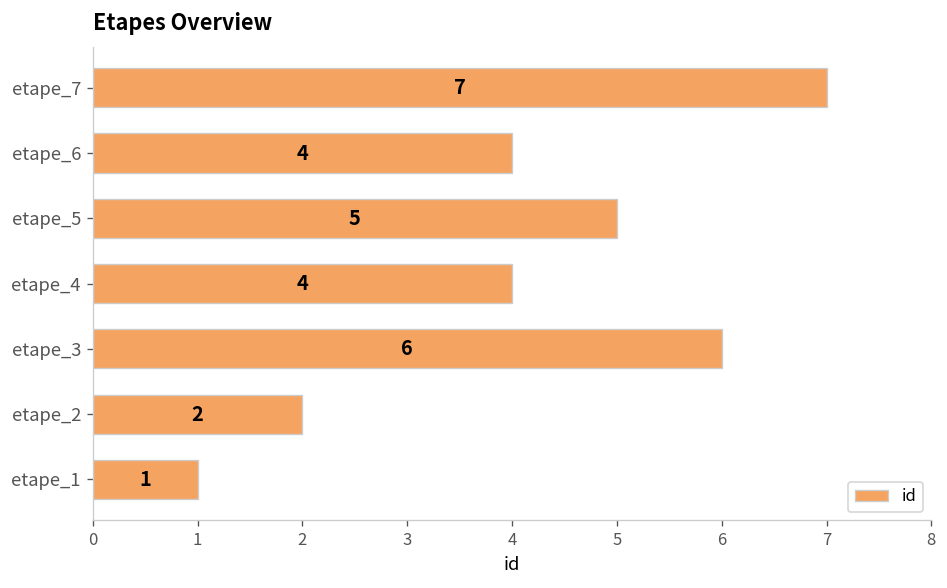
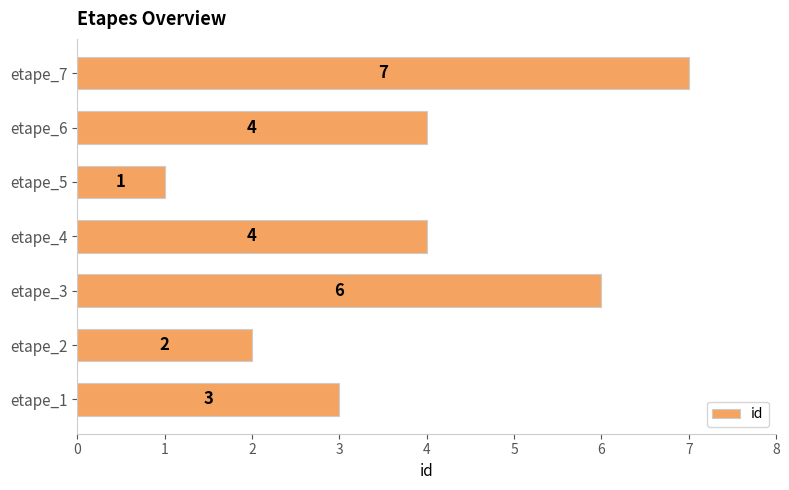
  {
    "etape_7": 7,
    "etape_6": 4,
-   "etape_5": 5,
+   "etape_5": 1,
    "etape_4": 4,
    "etape_3": 6,
    "etape_2": 2,
-   "etape_1": 1
+   "etape_1": 3
  }
